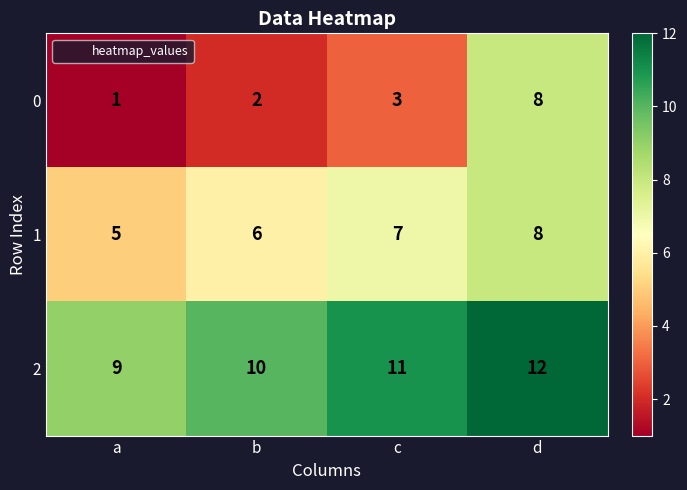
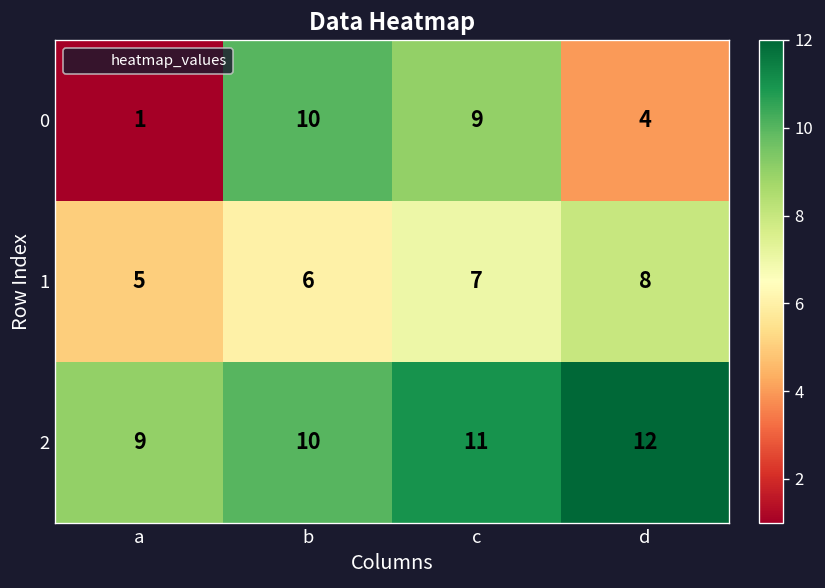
  {
    "0": {
      "a": 1,
-     "b": 2,
-     "c": 3,
-     "d": 8
+     "b": 10,
+     "c": 9,
+     "d": 4
    },
    "1": {
      "a": 5,
      "b": 6,
      "c": 7,
      "d": 8
    },
    "2": {
      "a": 9,
      "b": 10,
      "c": 11,
      "d": 12
    }
  }
